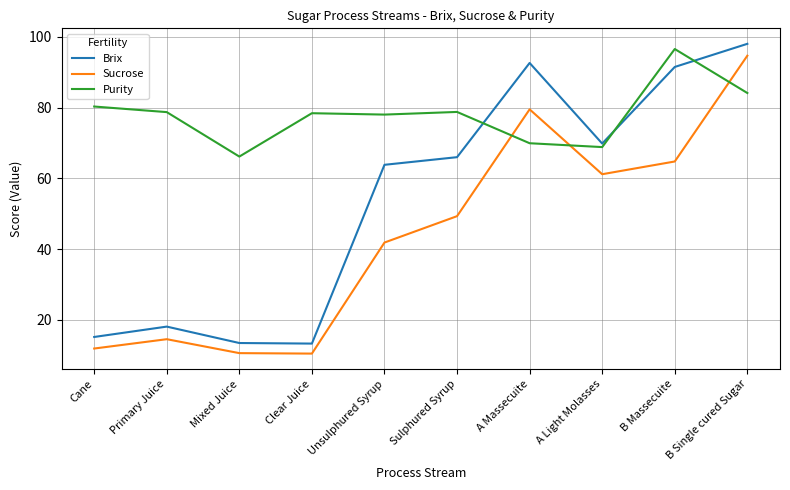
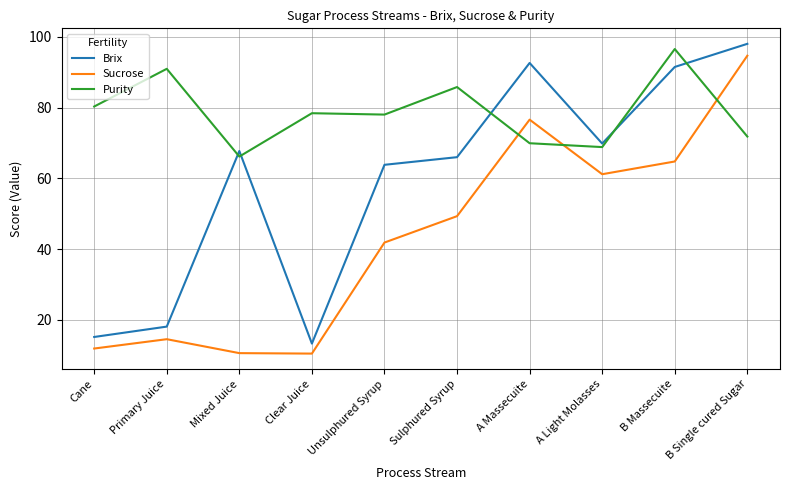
  {
    "Brix": {
      "Cane": 15,
      "Primary Juice": 18,
-     "Mixed Juice": 13,
+     "Mixed Juice": 68,
      "Clear Juice": 13,
      "Unsulphured Syrup": 64,
      "Sulphured Syrup": 66,
      "A Massecuite": 93,
      "A Light Molasses": 70,
      "B Massecuite": 92,
      "B Single cured Sugar": 98
    },
    "Sucrose": {
      "Cane": 12,
      "Primary Juice": 15,
      "Mixed Juice": 11,
      "Clear Juice": 10,
      "Unsulphured Syrup": 42,
      "Sulphured Syrup": 49,
-     "A Massecuite": 80,
+     "A Massecuite": 77,
      "A Light Molasses": 61,
      "B Massecuite": 65,
      "B Single cured Sugar": 95
    },
    "Purity": {
      "Cane": 80,
-     "Primary Juice": 79,
+     "Primary Juice": 91,
      "Mixed Juice": 66,
      "Clear Juice": 78,
      "Unsulphured Syrup": 78,
-     "Sulphured Syrup": 79,
+     "Sulphured Syrup": 86,
      "A Massecuite": 70,
      "A Light Molasses": 69,
      "B Massecuite": 97,
-     "B Single cured Sugar": 84
+     "B Single cured Sugar": 72
    }
  }
